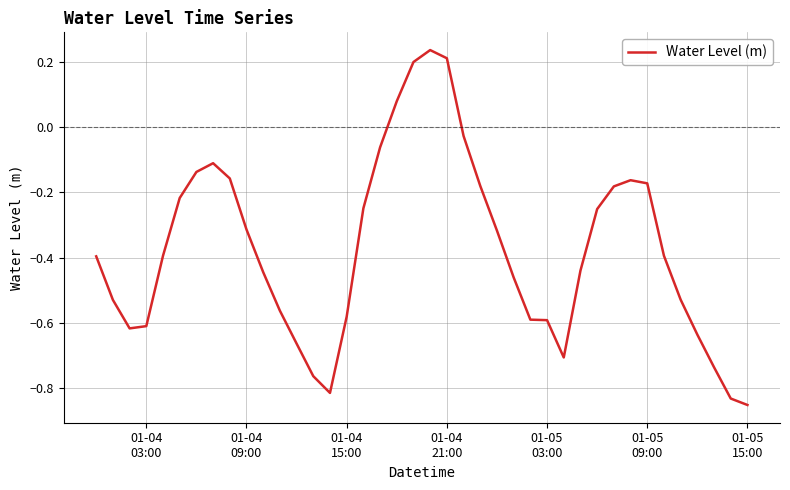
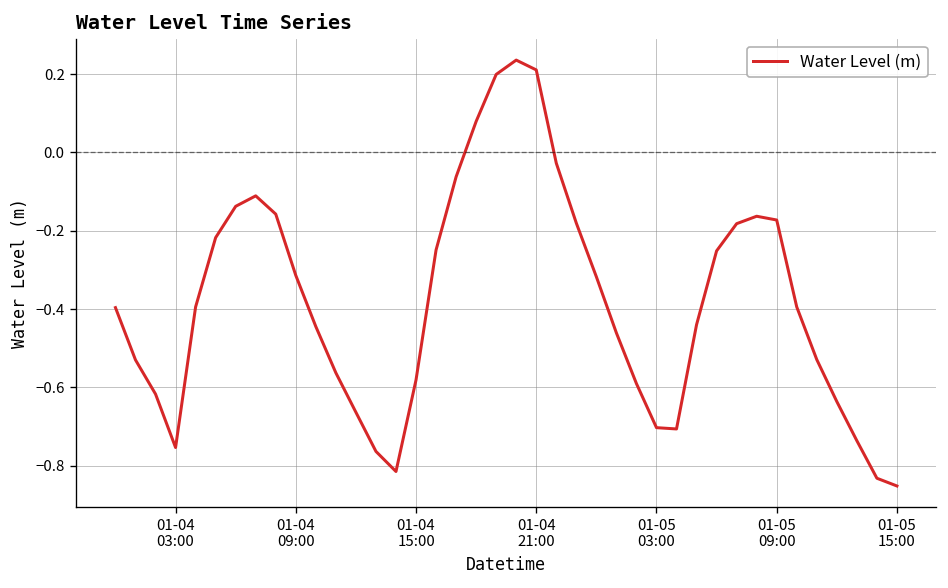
  {
-   "01-04 03:00": -0.61,
+   "01-04 03:00": -0.75,
    "01-04 09:00": -0.31,
    "01-04 15:00": -0.58,
    "01-04 21:00": 0.21,
-   "01-05 03:00": -0.59,
+   "01-05 03:00": -0.70,
    "01-05 09:00": -0.17,
    "01-05 15:00": -0.85
  }
